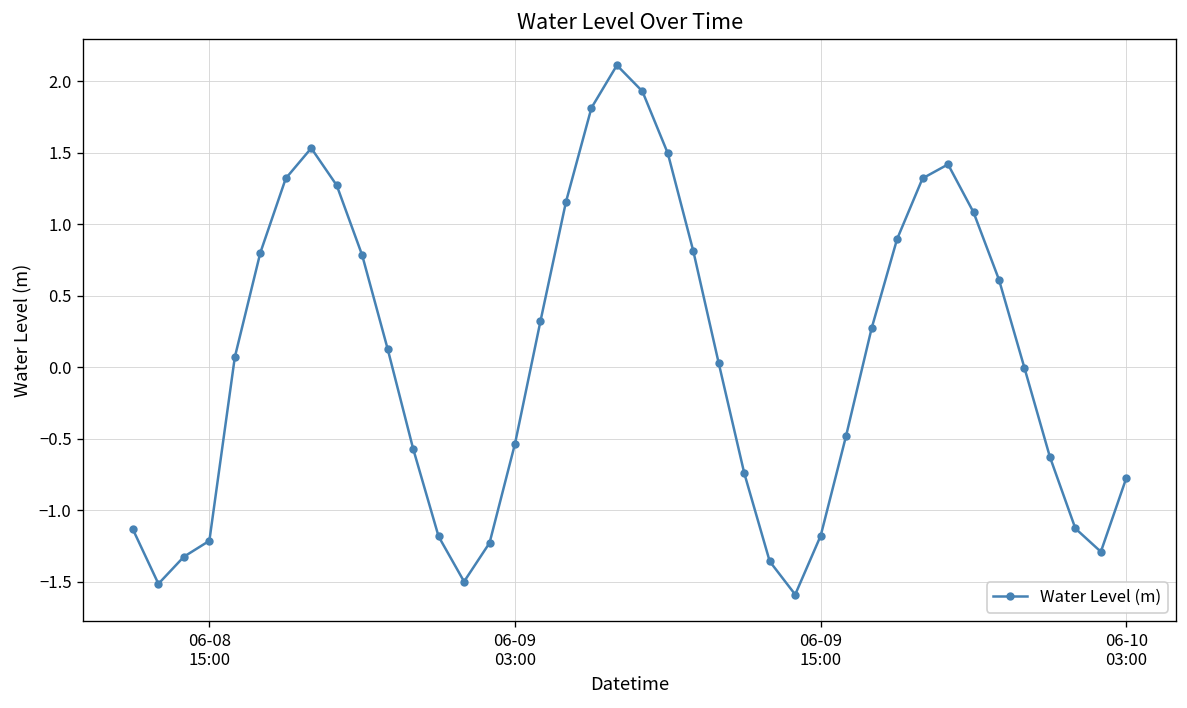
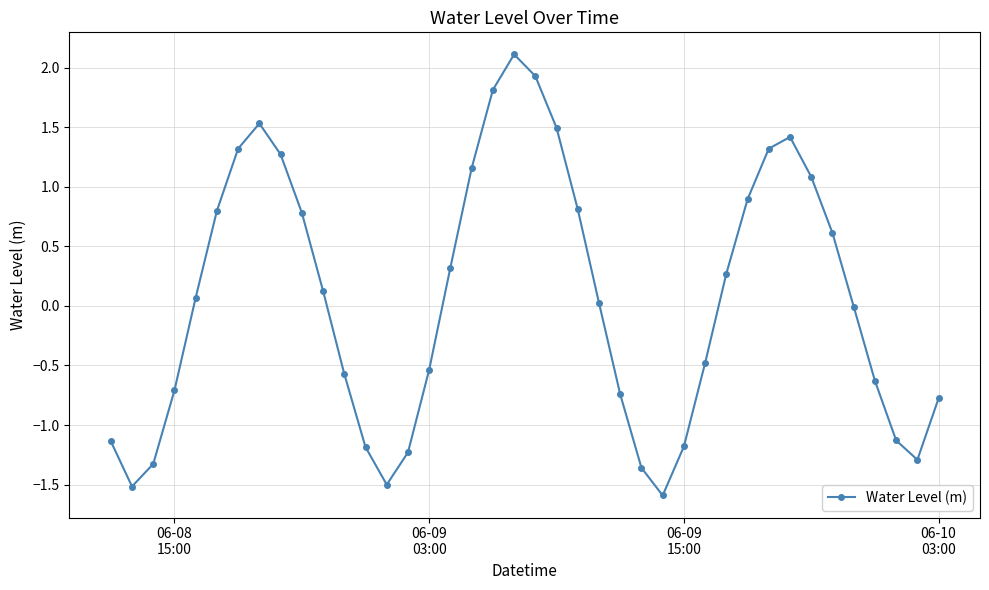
  {
-   "06-08 15:00": -1.21,
+   "06-08 15:00": -0.71,
    "06-09 03:00": -0.54,
    "06-09 15:00": -1.18,
    "06-10 03:00": -0.78
  }
